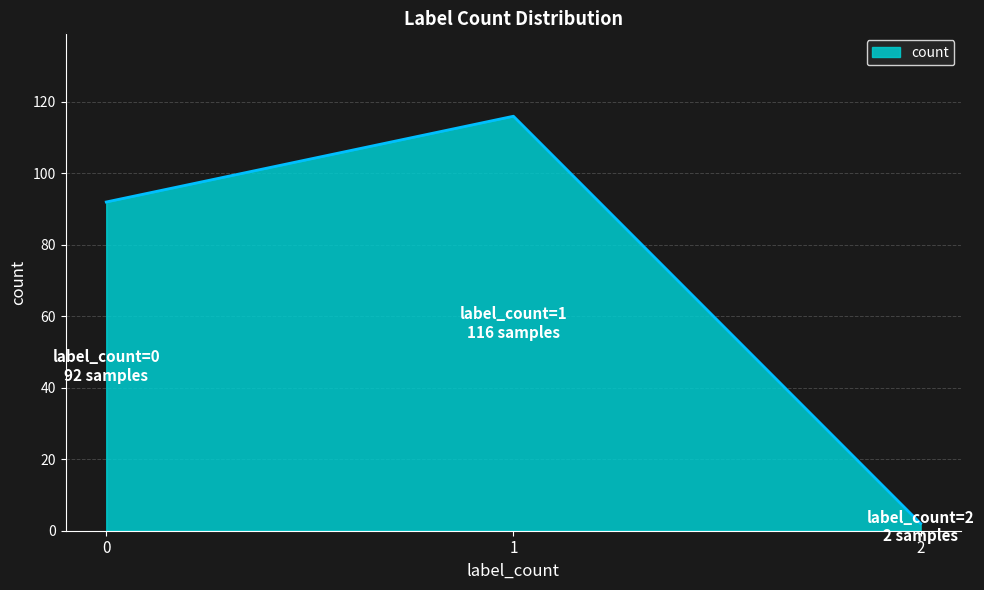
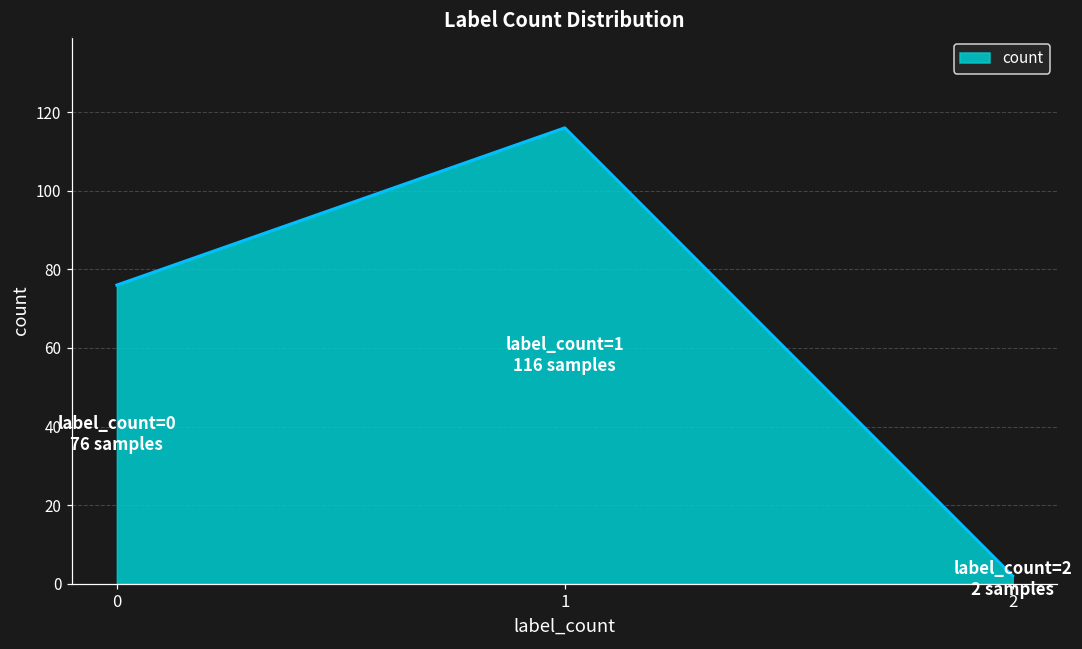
  {
-   "0": 92,
+   "0": 76,
    "2": 2
  }
